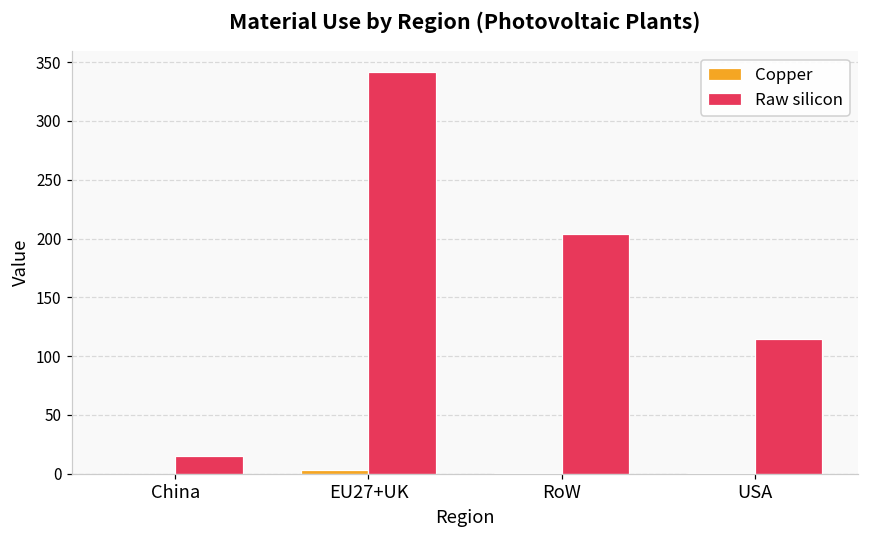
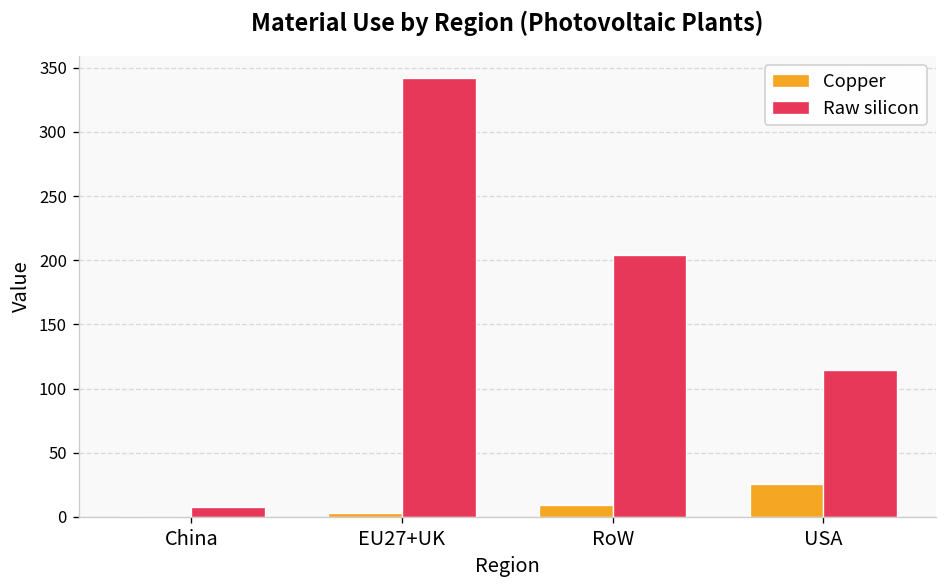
  {
    "Copper": {
      "EU27+UK": 3,
-     "RoW": 1,
-     "USA": 1
+     "RoW": 9,
+     "USA": 26
    },
    "Raw silicon": {
-     "China": 15,
+     "China": 7,
      "EU27+UK": 342,
      "RoW": 204,
      "USA": 114
    }
  }
